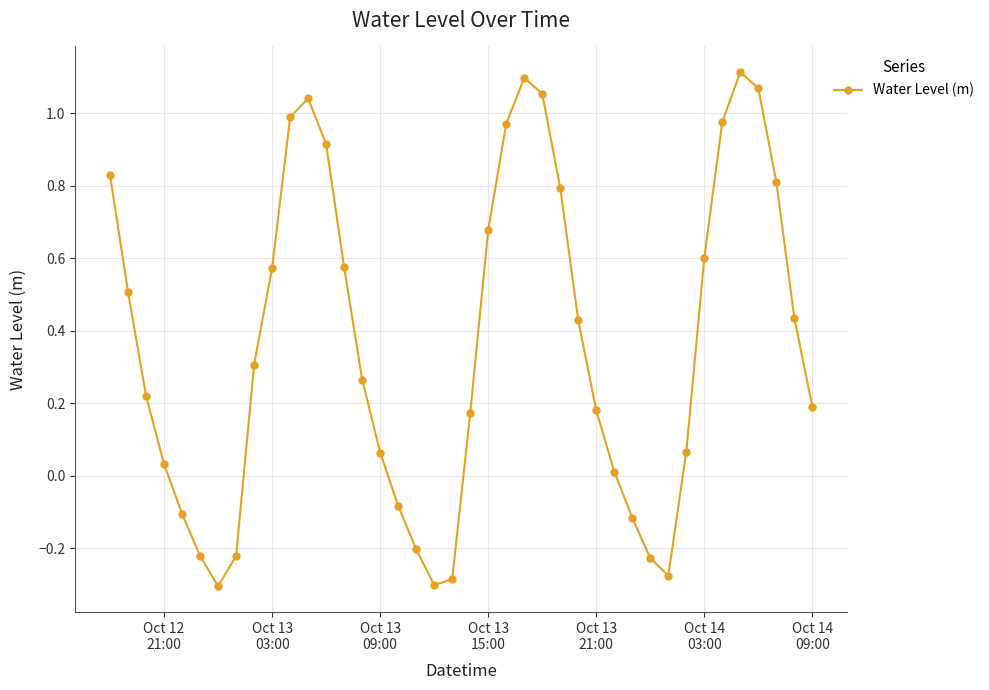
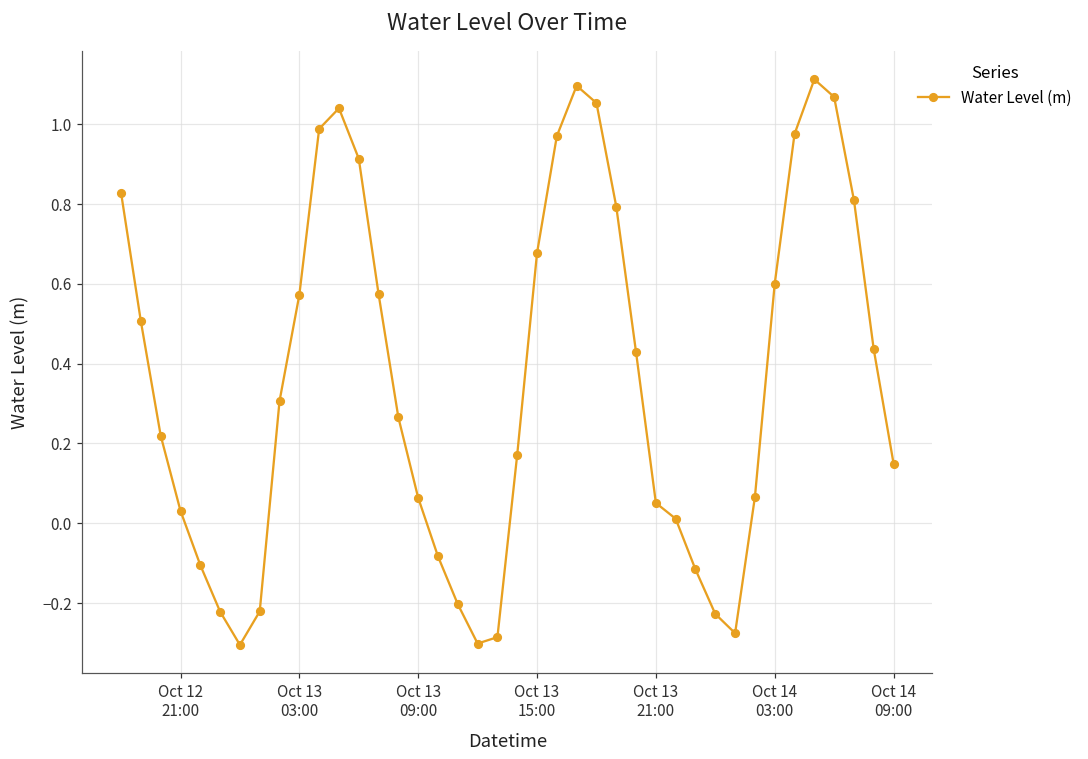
  {
    "Oct 12 21:00": 0.03,
    "Oct 13 03:00": 0.57,
    "Oct 13 09:00": 0.06,
    "Oct 13 15:00": 0.68,
-   "Oct 13 21:00": 0.18,
+   "Oct 13 21:00": 0.05,
    "Oct 14 03:00": 0.60,
-   "Oct 14 09:00": 0.19
+   "Oct 14 09:00": 0.15
  }
